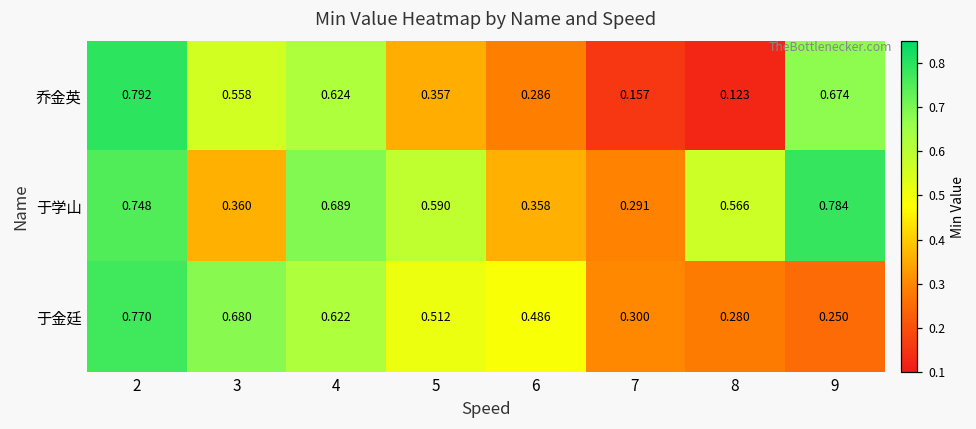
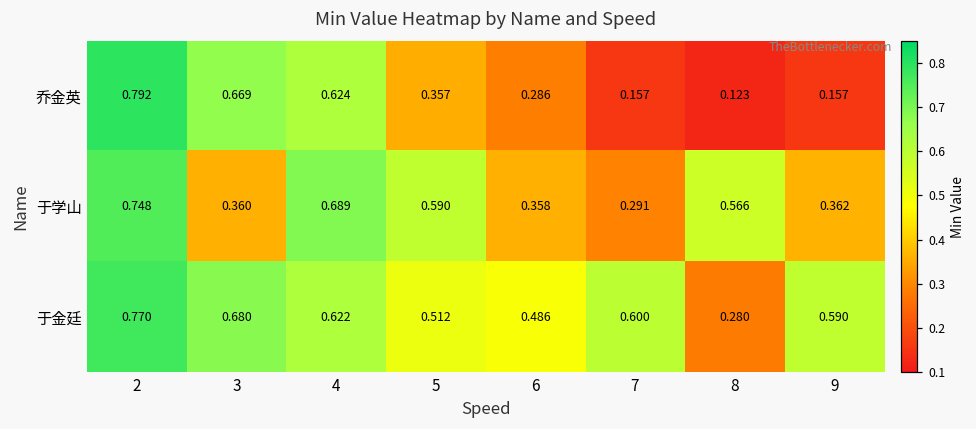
  {
    "乔金英": {
      "2": 0.792,
-     "3": 0.558,
+     "3": 0.669,
      "4": 0.624,
      "5": 0.357,
      "6": 0.286,
      "7": 0.157,
      "8": 0.123,
-     "9": 0.674
+     "9": 0.157
    },
    "于学山": {
      "2": 0.748,
      "3": 0.360,
      "4": 0.689,
      "5": 0.590,
      "6": 0.358,
      "7": 0.291,
      "8": 0.566,
-     "9": 0.784
+     "9": 0.362
    },
    "于金廷": {
      "2": 0.770,
      "3": 0.680,
      "4": 0.622,
      "5": 0.512,
      "6": 0.486,
-     "7": 0.300,
+     "7": 0.600,
      "8": 0.280,
-     "9": 0.250
+     "9": 0.590
    }
  }
